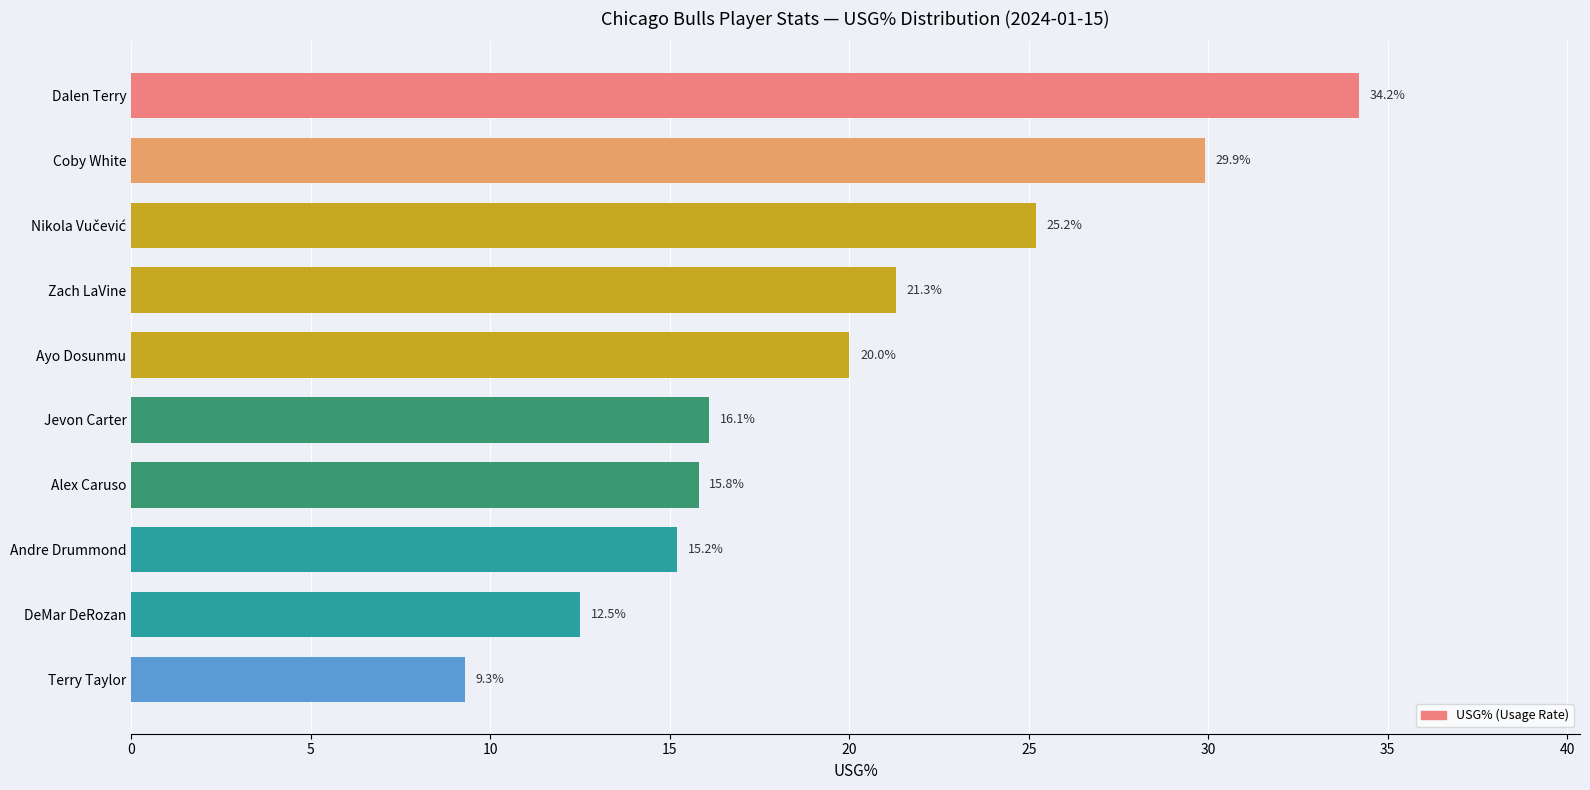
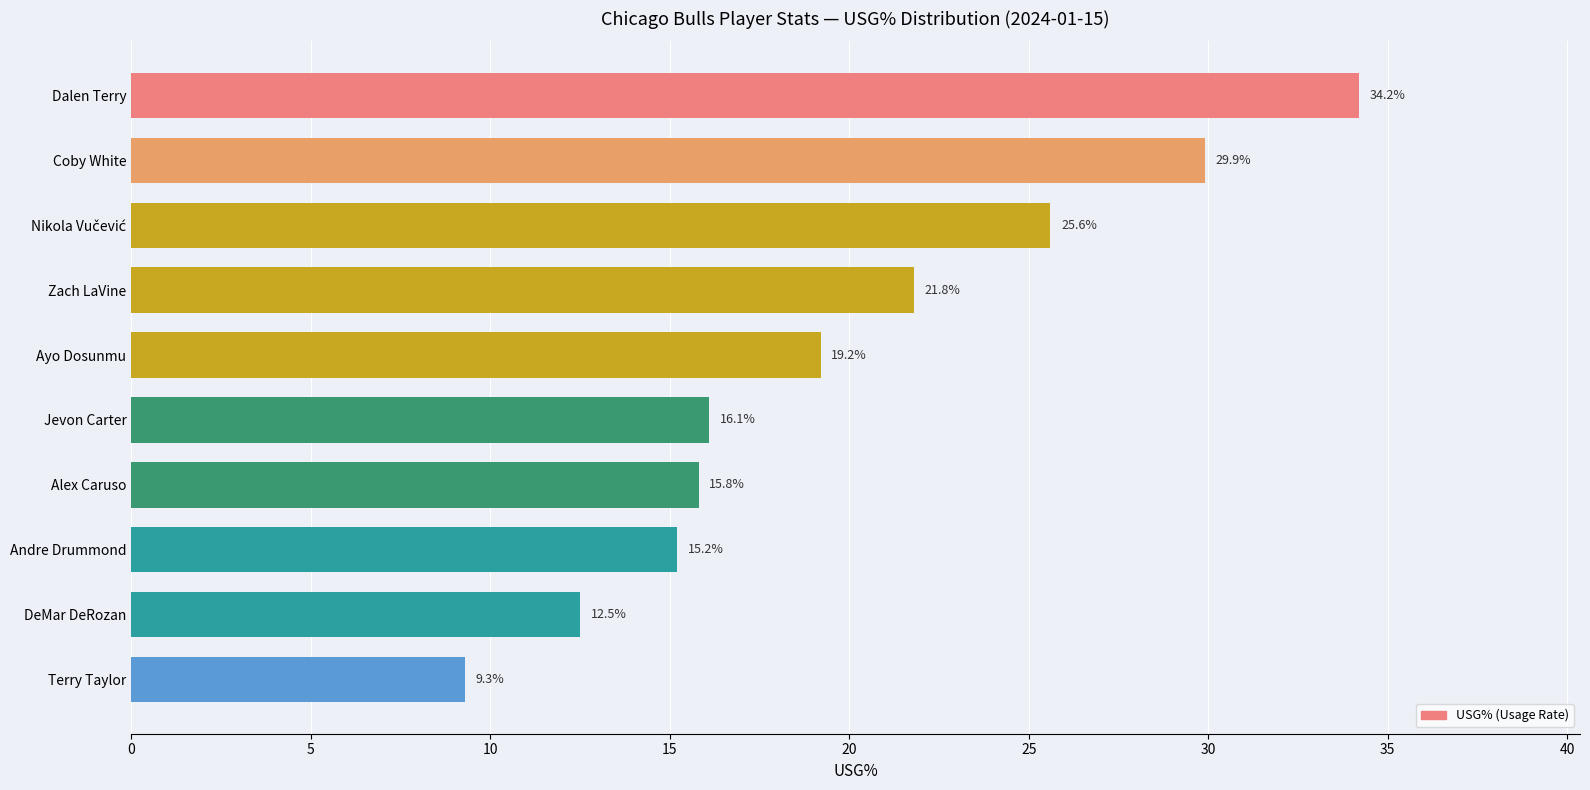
  {
    "Dalen Terry": "34.2%",
    "Coby White": "29.9%",
-   "Nikola Vučević": "25.2%",
-   "Zach LaVine": "21.3%",
-   "Ayo Dosunmu": "20.0%",
+   "Nikola Vučević": "25.6%",
+   "Zach LaVine": "21.8%",
+   "Ayo Dosunmu": "19.2%",
    "Jevon Carter": "16.1%",
    "Alex Caruso": "15.8%",
    "Andre Drummond": "15.2%",
    "DeMar DeRozan": "12.5%",
    "Terry Taylor": "9.3%"
  }
